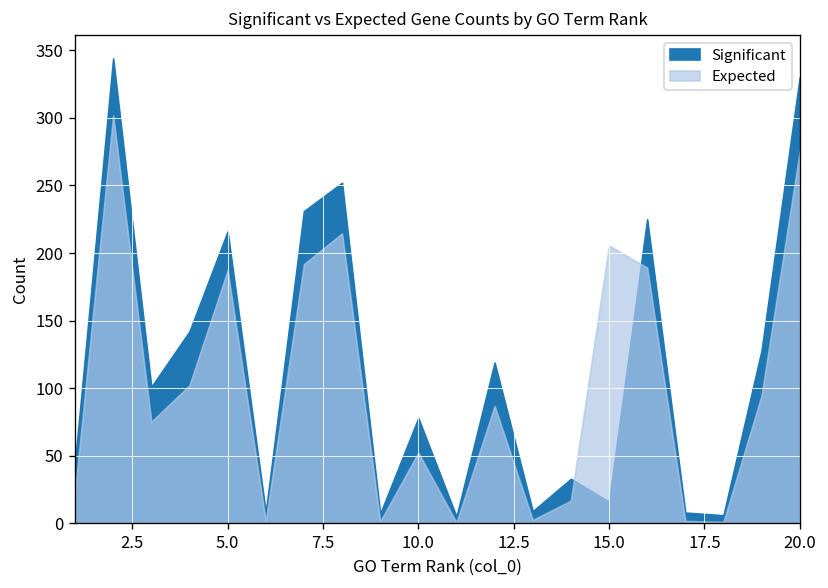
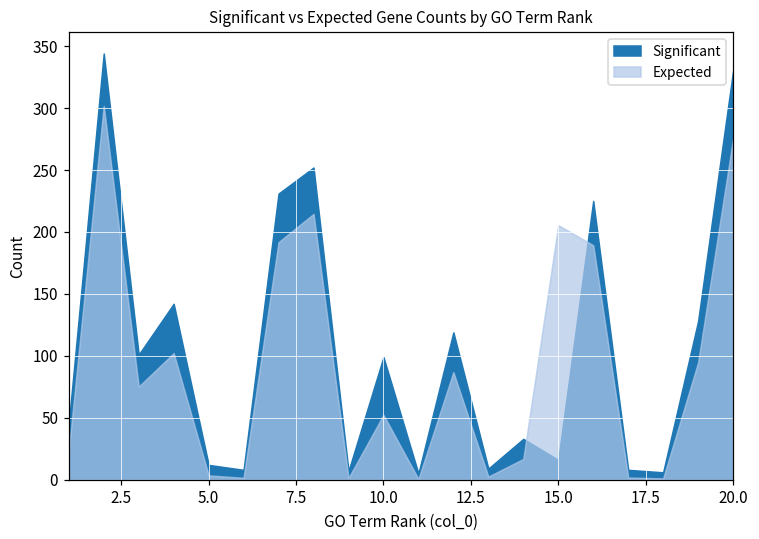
  {
    "Significant": {
-     "5.0": 216,
-     "10.0": 78,
+     "5.0": 12,
+     "10.0": 99,
      "15.0": 16,
      "20.0": 330
    },
    "Expected": {
-     "5.0": 187,
+     "5.0": 4,
      "10.0": 52,
      "15.0": 206,
      "20.0": 275
    }
  }
